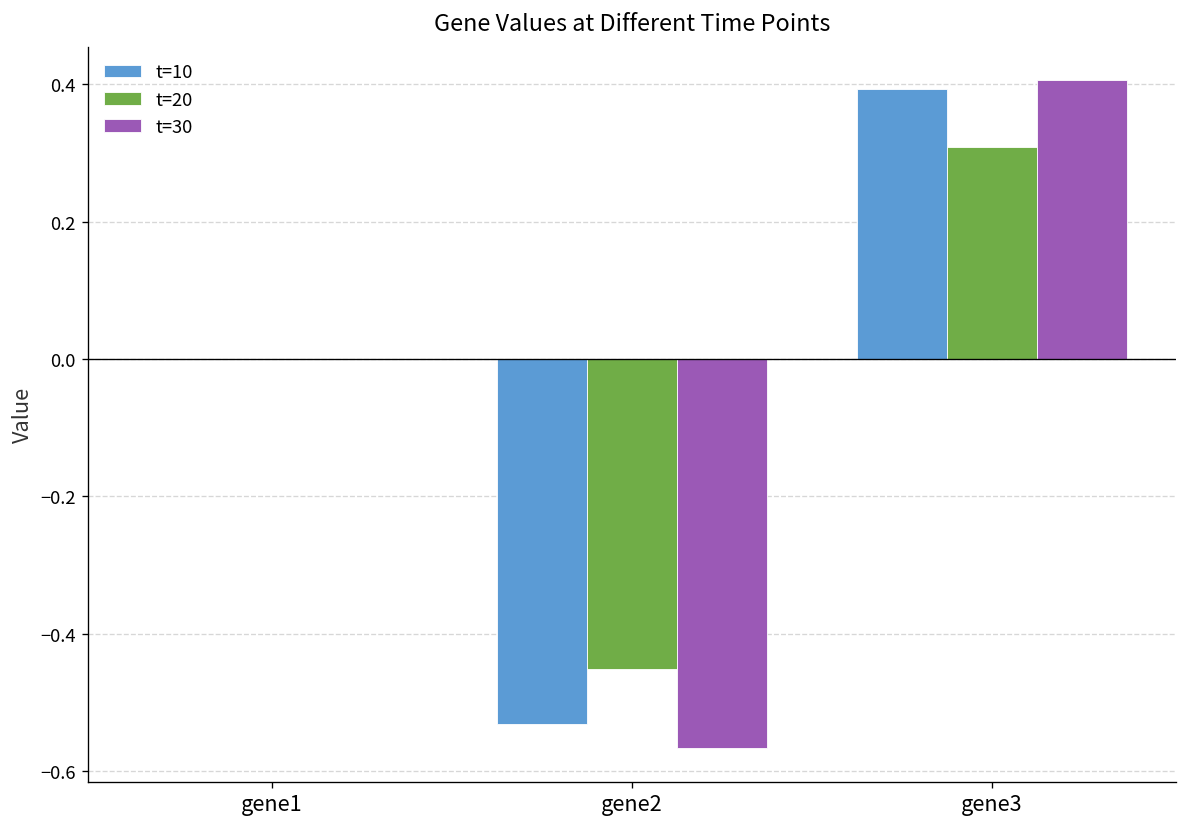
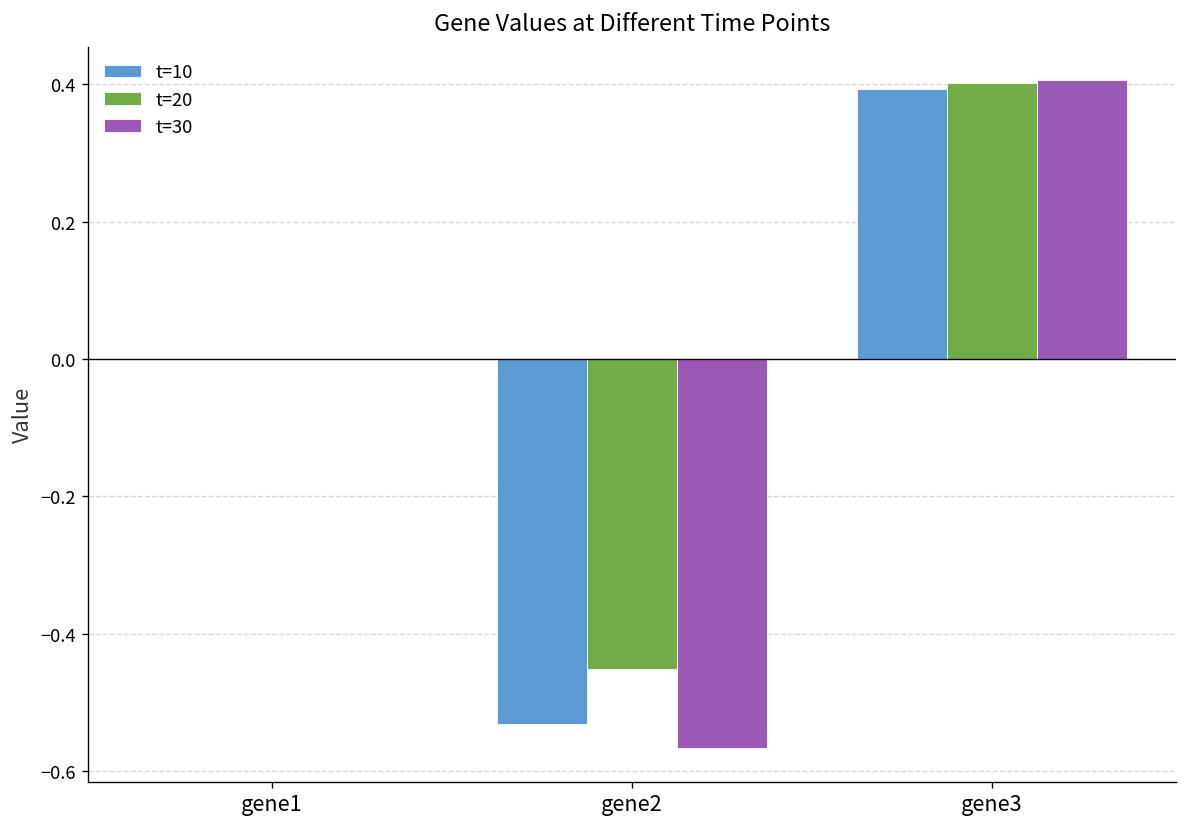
  {
    "t=10": {
      "gene2": -0.53,
      "gene3": 0.39
    },
    "t=20": {
      "gene2": -0.45,
-     "gene3": 0.31
+     "gene3": 0.40
    },
    "t=30": {
      "gene2": -0.57,
      "gene3": 0.41
    }
  }
